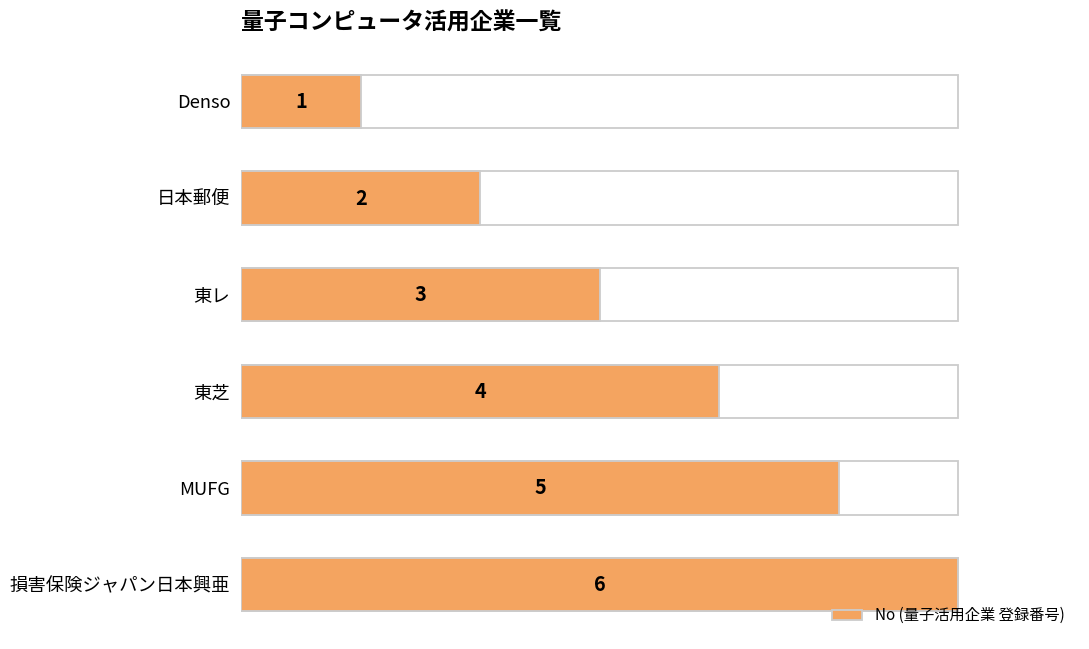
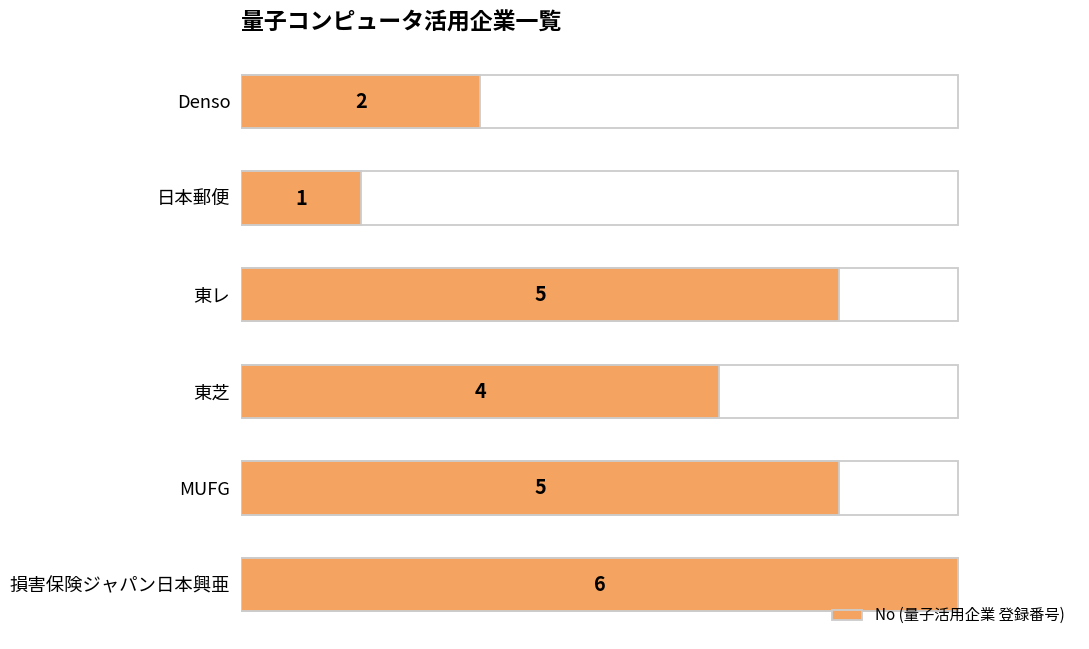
  {
    "No (量子活用企業 登録番号)": {
-     "Denso": 1,
-     "日本郵便": 2,
-     "東レ": 3,
+     "Denso": 2,
+     "日本郵便": 1,
+     "東レ": 5,
      "損害保険ジャパン日本興亜": 6
    }
  }
